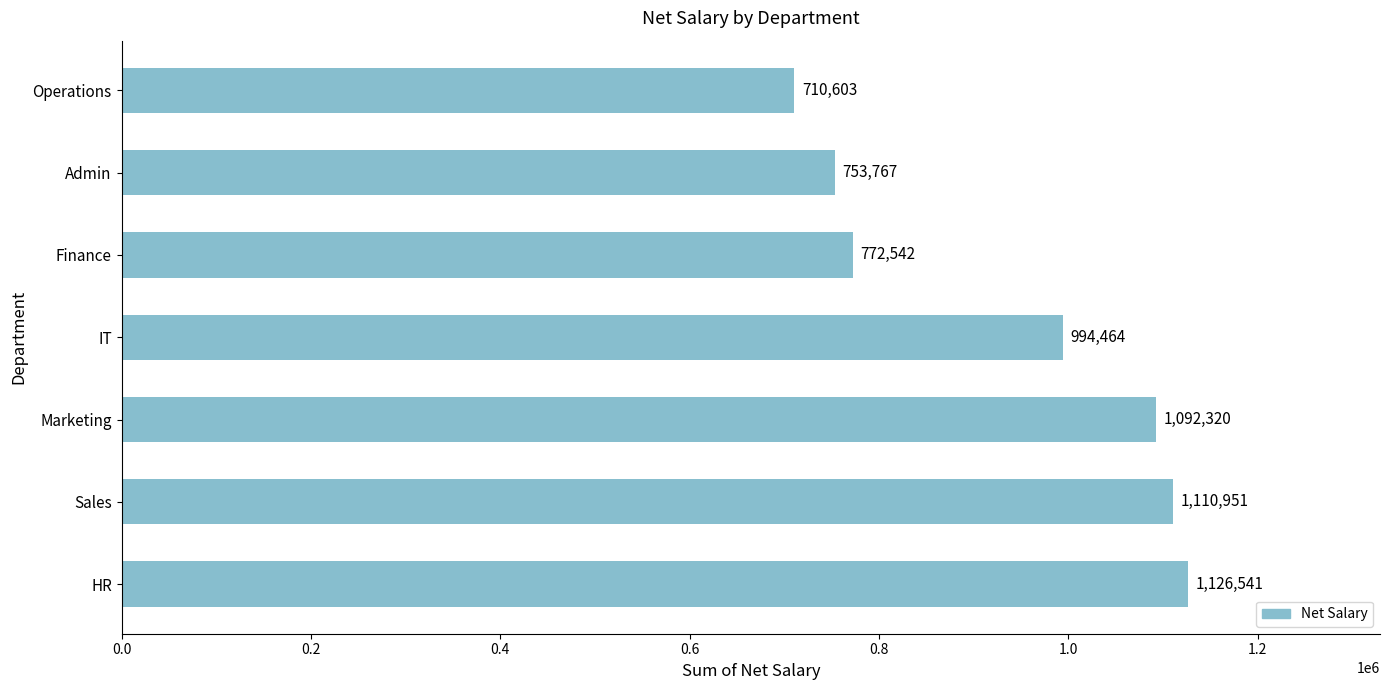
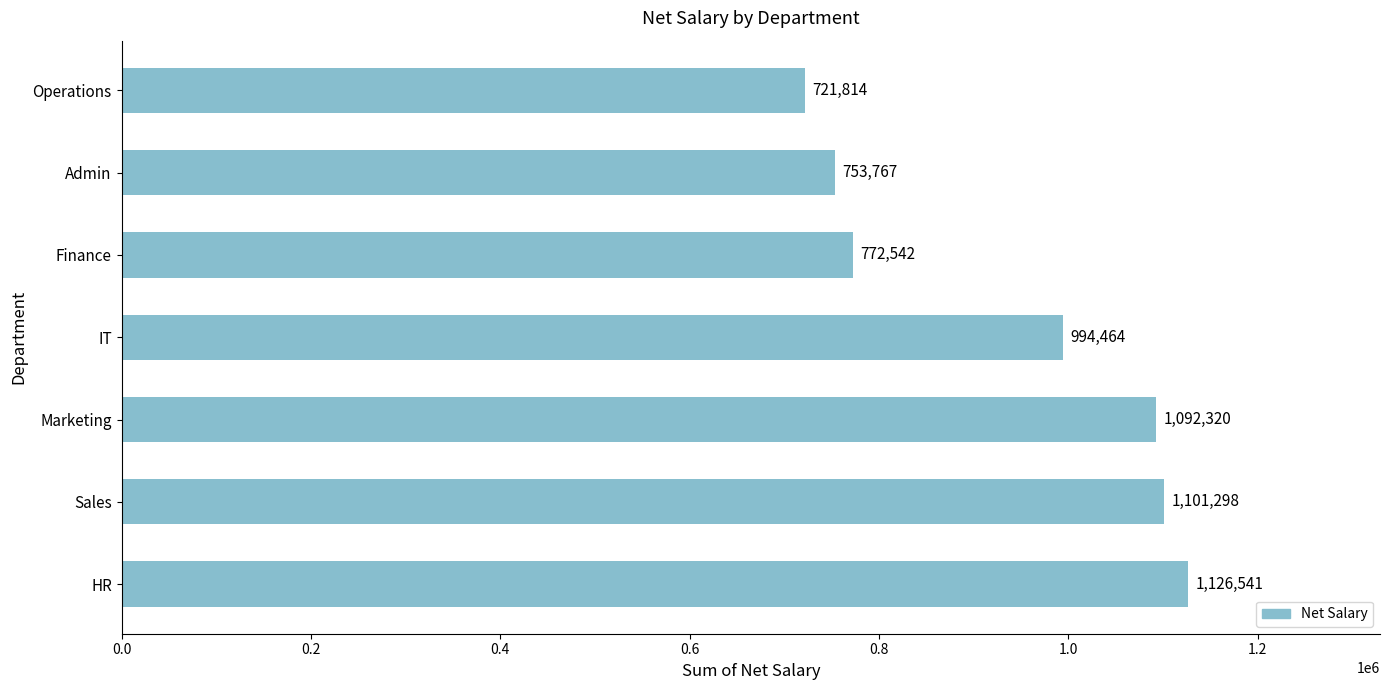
  {
-   "Operations": "710,603",
+   "Operations": "721,814",
    "Admin": "753,767",
    "Finance": "772,542",
    "IT": "994,464",
    "Marketing": "1,092,320",
-   "Sales": "1,110,951",
+   "Sales": "1,101,298",
    "HR": "1,126,541"
  }
